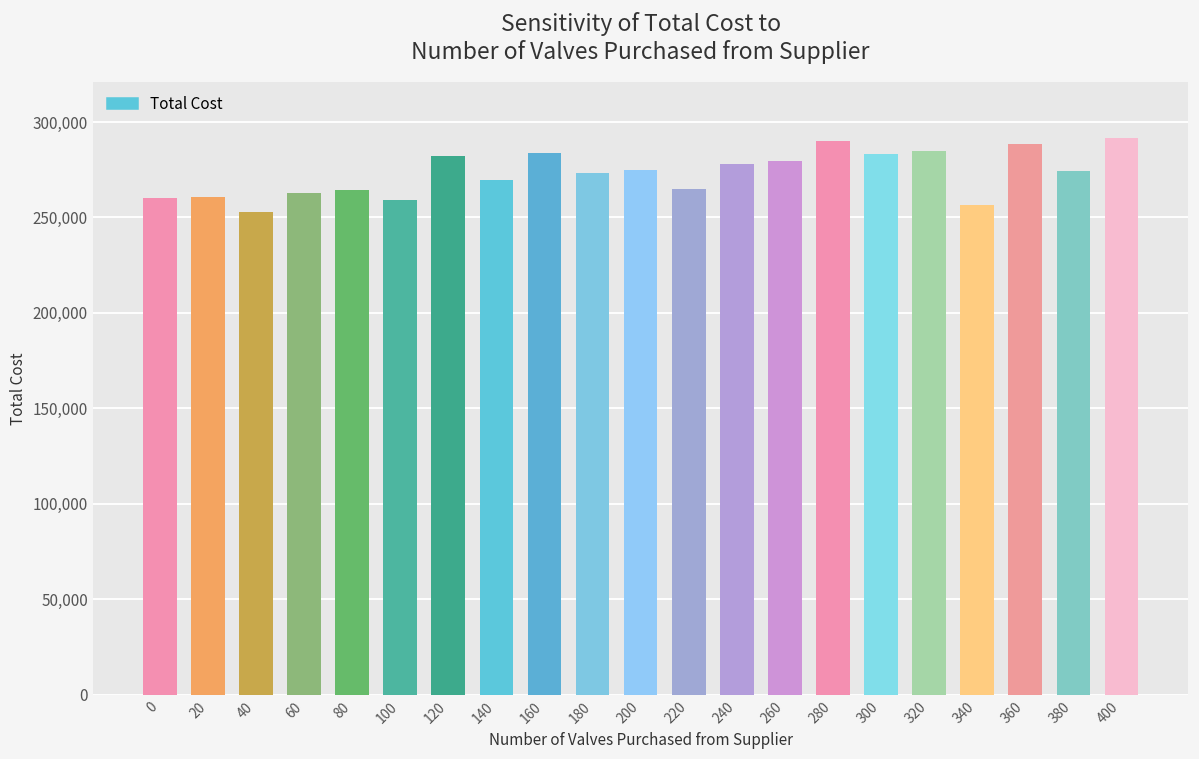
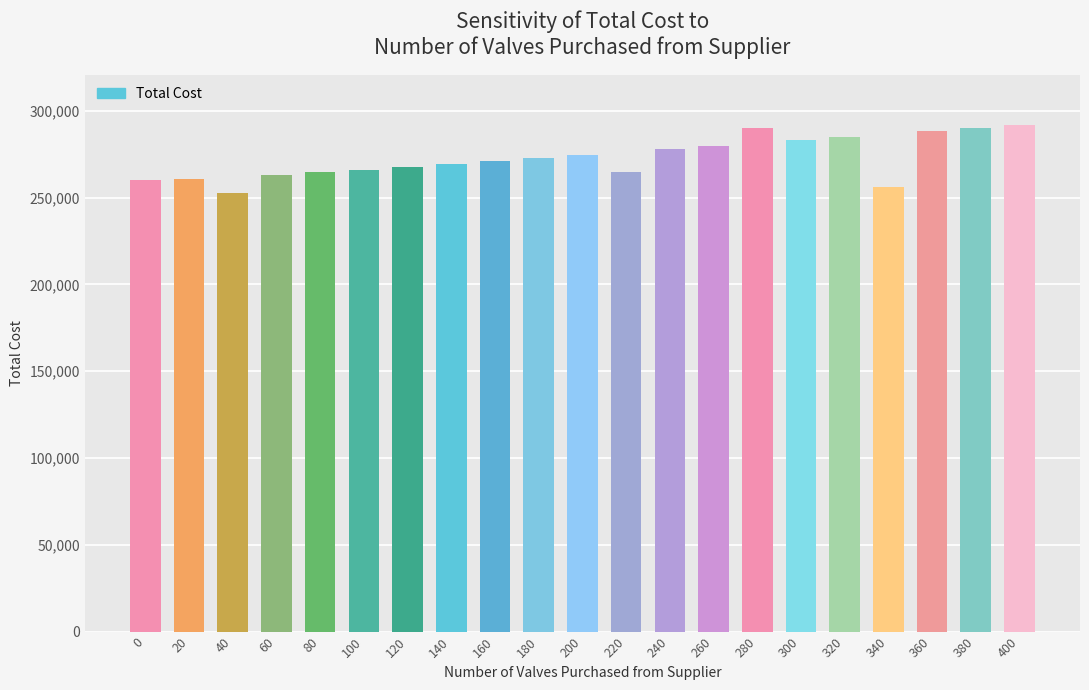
  {
    "0": "260,000",
    "20": "261,000",
    "40": "253,000",
    "60": "263,000",
    "80": "265,000",
-   "100": "259,000",
-   "120": "282,000",
+   "100": "266,000",
+   "120": "268,000",
    "140": "270,000",
-   "160": "284,000",
+   "160": "271,000",
    "180": "273,000",
    "200": "275,000",
    "220": "265,000",
    "240": "278,000",
    "260": "280,000",
    "280": "290,000",
    "300": "283,000",
    "320": "285,000",
    "340": "256,000",
    "360": "288,000",
-   "380": "274,000",
+   "380": "290,000",
    "400": "292,000"
  }
